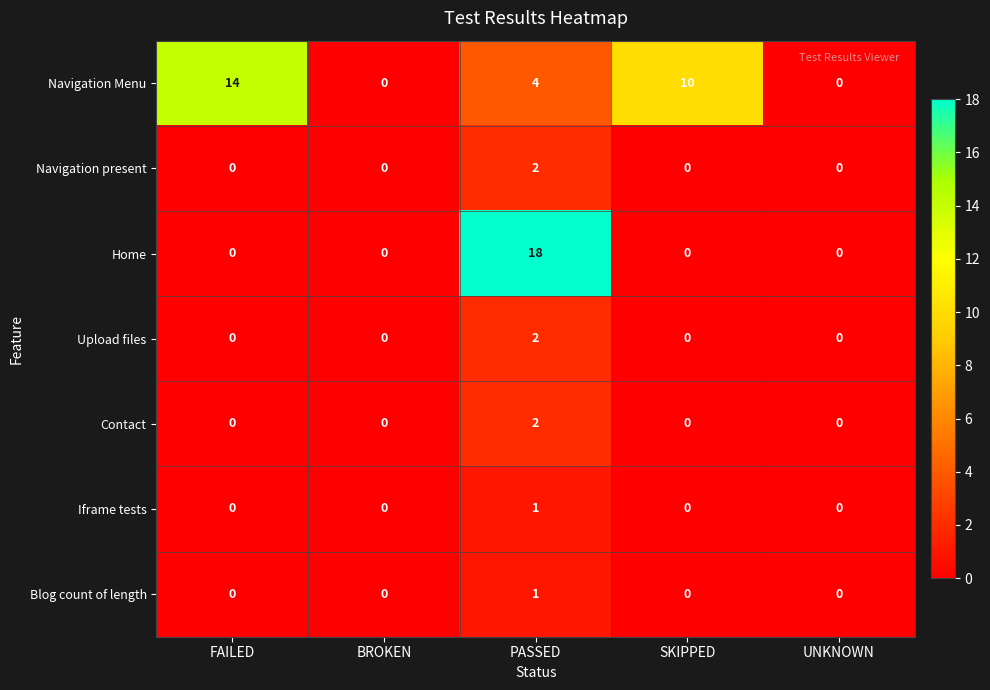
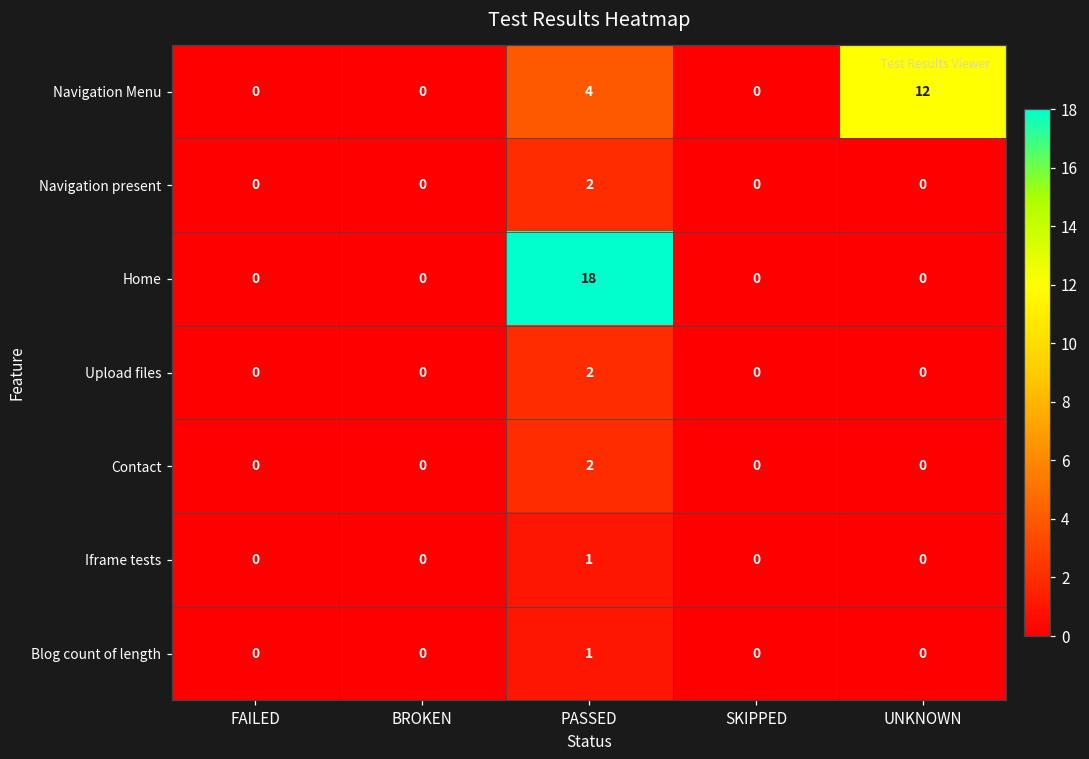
  {
    "Navigation Menu": {
-     "FAILED": 14,
+     "FAILED": 0,
      "BROKEN": 0,
      "PASSED": 4,
-     "SKIPPED": 10,
-     "UNKNOWN": 0
+     "SKIPPED": 0,
+     "UNKNOWN": 12
    },
    "Navigation present": {
      "FAILED": 0,
      "BROKEN": 0,
      "PASSED": 2,
      "SKIPPED": 0,
      "UNKNOWN": 0
    },
    "Home": {
      "FAILED": 0,
      "BROKEN": 0,
      "PASSED": 18,
      "SKIPPED": 0,
      "UNKNOWN": 0
    },
    "Upload files": {
      "FAILED": 0,
      "BROKEN": 0,
      "PASSED": 2,
      "SKIPPED": 0,
      "UNKNOWN": 0
    },
    "Contact": {
      "FAILED": 0,
      "BROKEN": 0,
      "PASSED": 2,
      "SKIPPED": 0,
      "UNKNOWN": 0
    },
    "Iframe tests": {
      "FAILED": 0,
      "BROKEN": 0,
      "PASSED": 1,
      "SKIPPED": 0,
      "UNKNOWN": 0
    },
    "Blog count of length": {
      "FAILED": 0,
      "BROKEN": 0,
      "PASSED": 1,
      "SKIPPED": 0,
      "UNKNOWN": 0
    }
  }
